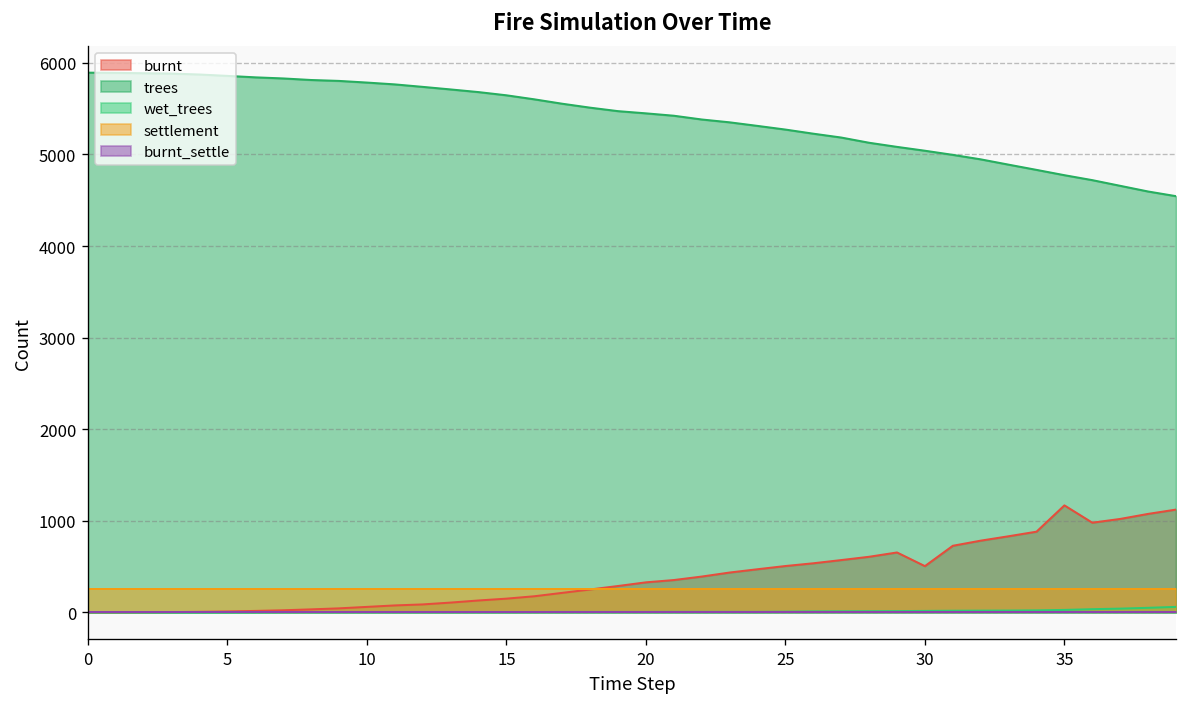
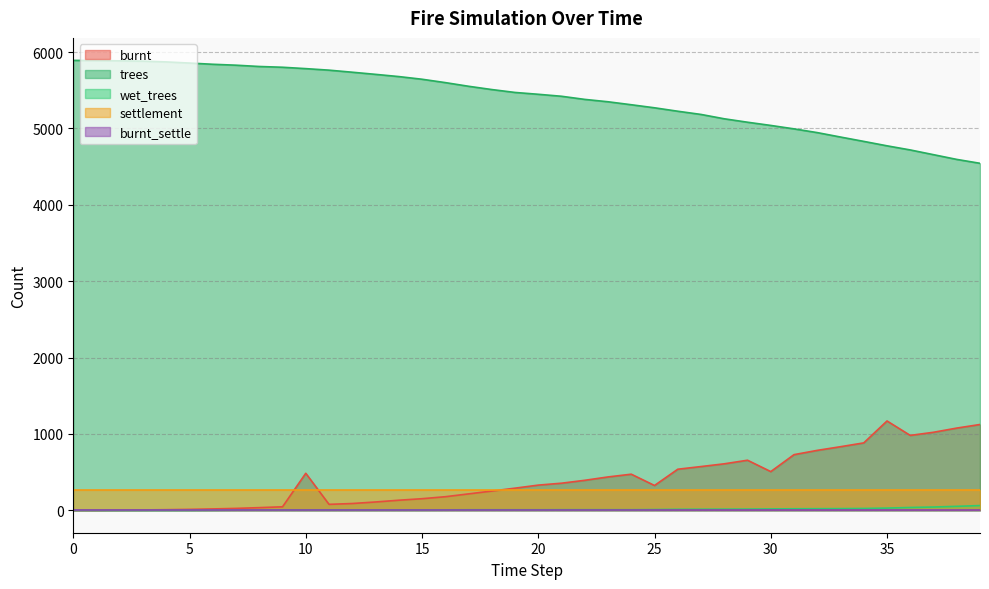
  {
    "burnt": {
-     "10": 100,
+     "10": 500,
      "15": 200,
      "20": 300,
-     "25": 500,
+     "25": 300,
      "30": 500,
      "35": 1200
    },
    "settlement": {
      "0": 300,
      "5": 300,
      "10": 300,
      "15": 300,
      "20": 300,
      "25": 300,
      "30": 300,
      "35": 300
    }
  }
